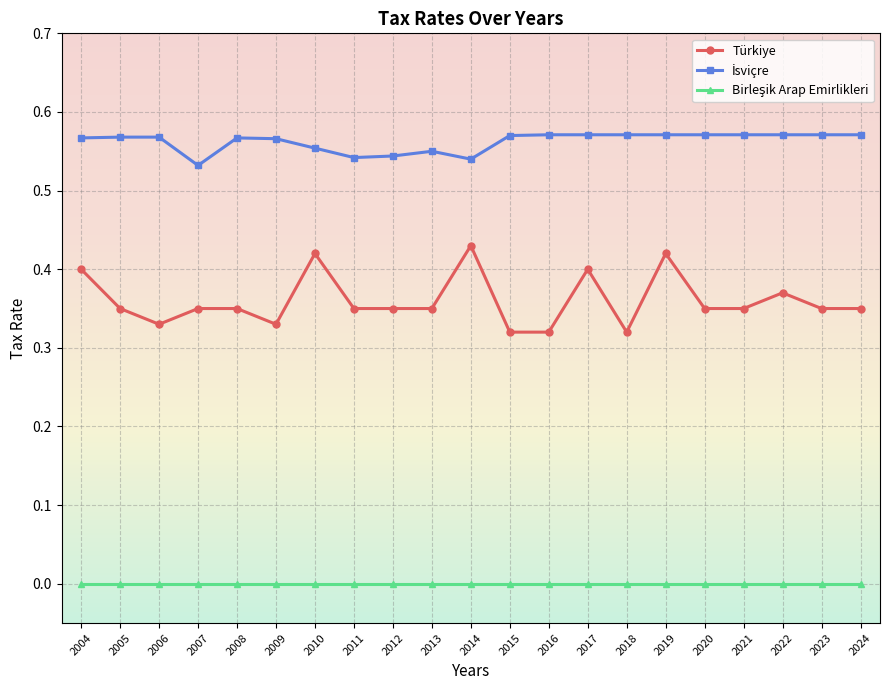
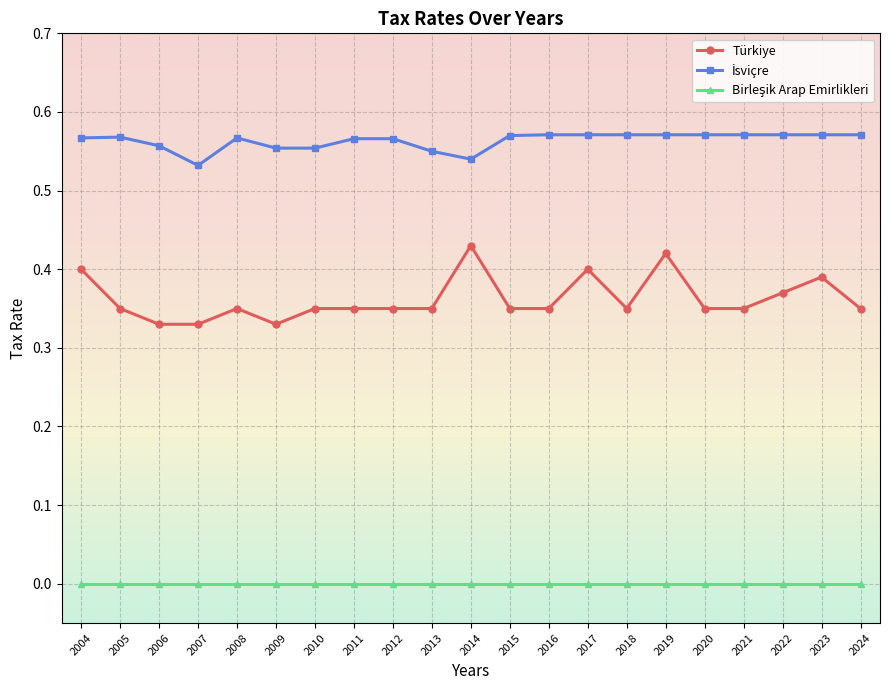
  {
    "Türkiye": {
      "2004": 0.40,
      "2005": 0.35,
      "2006": 0.33,
-     "2007": 0.35,
+     "2007": 0.33,
      "2008": 0.35,
      "2009": 0.33,
-     "2010": 0.42,
+     "2010": 0.35,
      "2011": 0.35,
      "2012": 0.35,
      "2013": 0.35,
      "2014": 0.43,
-     "2015": 0.32,
-     "2016": 0.32,
+     "2015": 0.35,
+     "2016": 0.35,
      "2017": 0.40,
-     "2018": 0.32,
+     "2018": 0.35,
      "2019": 0.42,
      "2020": 0.35,
      "2021": 0.35,
      "2022": 0.37,
-     "2023": 0.35,
+     "2023": 0.39,
      "2024": 0.35
    },
    "İsviçre": {
      "2004": 0.57,
      "2005": 0.57,
-     "2006": 0.57,
+     "2006": 0.56,
      "2007": 0.53,
      "2008": 0.57,
-     "2009": 0.57,
+     "2009": 0.55,
      "2010": 0.55,
-     "2011": 0.54,
-     "2012": 0.54,
+     "2011": 0.57,
+     "2012": 0.57,
      "2013": 0.55,
      "2014": 0.54,
      "2015": 0.57,
      "2016": 0.57,
      "2017": 0.57,
      "2018": 0.57,
      "2019": 0.57,
      "2020": 0.57,
      "2021": 0.57,
      "2022": 0.57,
      "2023": 0.57,
      "2024": 0.57
    },
    "Birleşik Arap Emirlikleri": {
      "2004": 0.00,
      "2005": 0.00,
      "2006": 0.00,
      "2007": 0.00,
      "2008": 0.00,
      "2009": 0.00,
      "2010": 0.00,
      "2011": 0.00,
      "2012": 0.00,
      "2013": 0.00,
      "2014": 0.00,
      "2015": 0.00,
      "2016": 0.00,
      "2017": 0.00,
      "2018": 0.00,
      "2019": 0.00,
      "2020": 0.00,
      "2021": 0.00,
      "2022": 0.00,
      "2023": 0.00,
      "2024": 0.00
    }
  }
